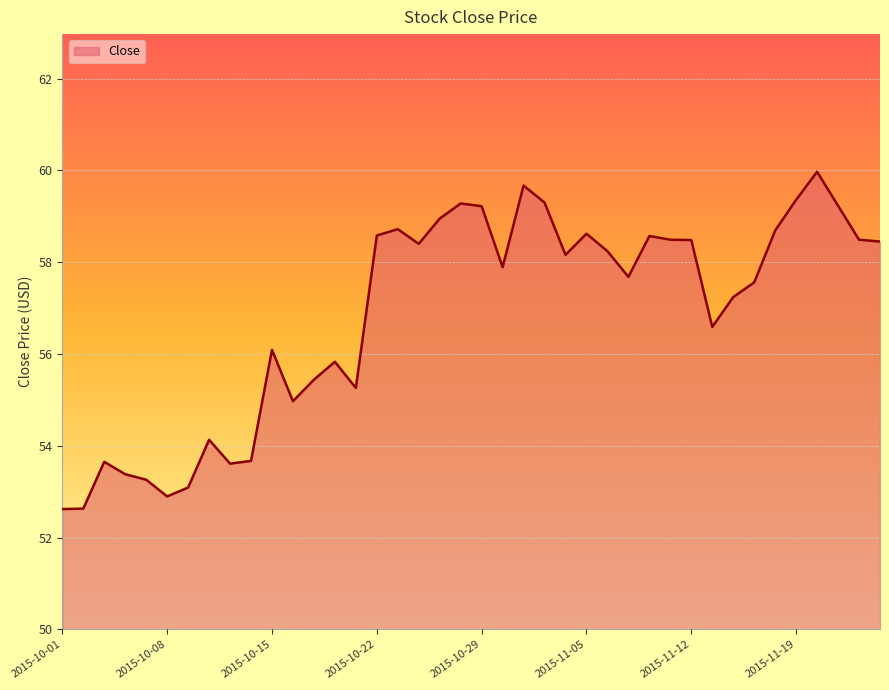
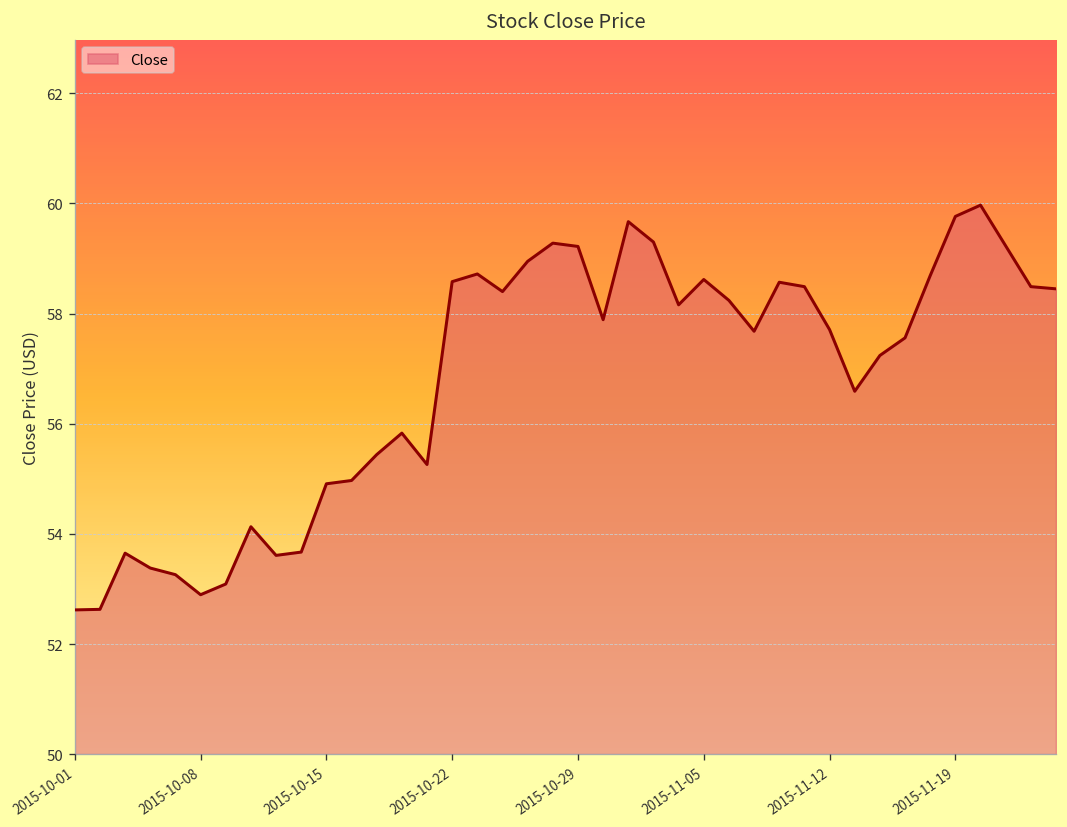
  {
    "2015-10-01": 52.6,
    "2015-10-08": 52.9,
-   "2015-10-15": 56.1,
+   "2015-10-15": 54.9,
    "2015-10-22": 58.6,
    "2015-10-29": 59.2,
    "2015-11-05": 58.6,
-   "2015-11-12": 58.5,
-   "2015-11-19": 59.4
+   "2015-11-12": 57.7,
+   "2015-11-19": 59.8
  }
